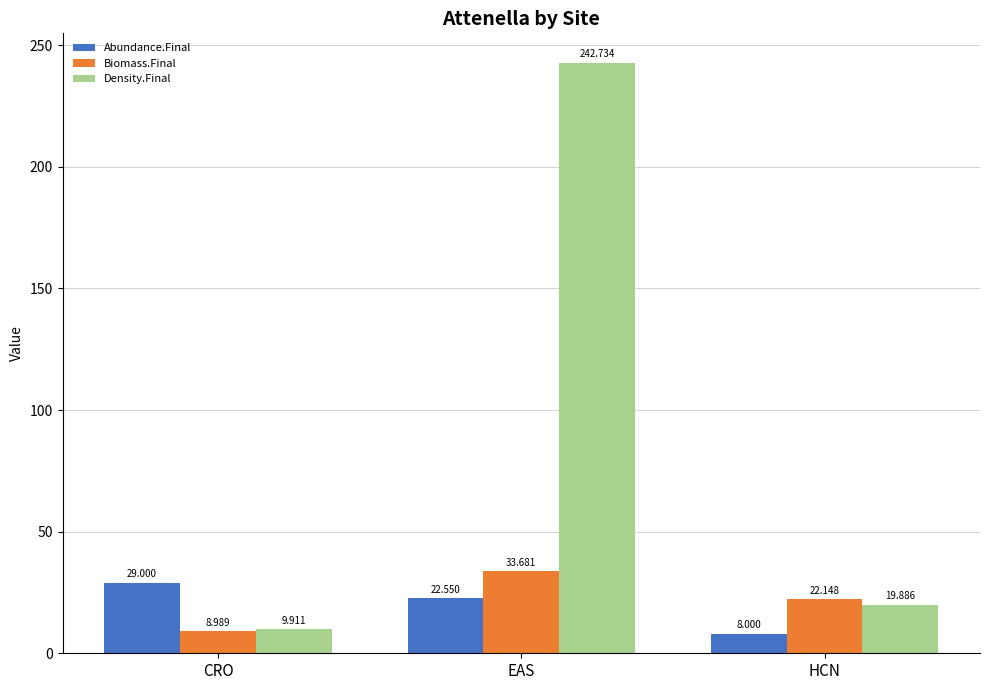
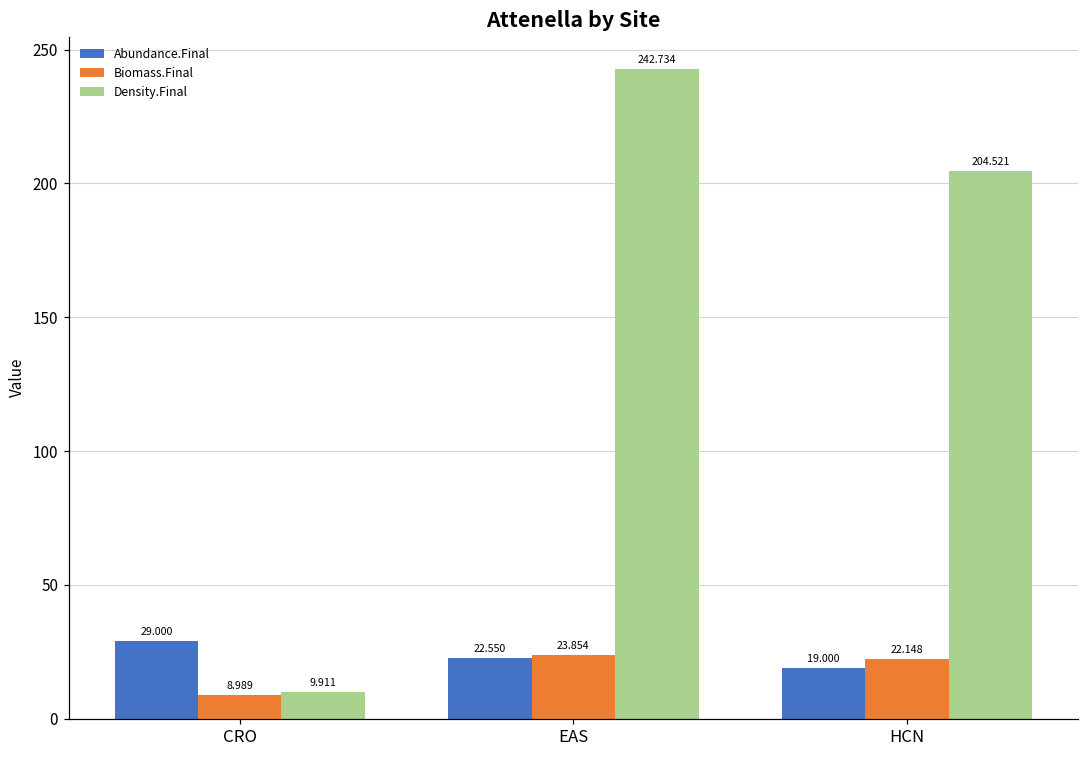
  {
    "Abundance.Final": {
      "CRO": 29.000,
      "EAS": 22.550,
-     "HCN": 8.000
+     "HCN": 19.000
    },
    "Biomass.Final": {
      "CRO": 8.989,
-     "EAS": 33.681,
+     "EAS": 23.854,
      "HCN": 22.148
    },
    "Density.Final": {
      "CRO": 9.911,
      "EAS": 242.734,
-     "HCN": 19.886
+     "HCN": 204.521
    }
  }
